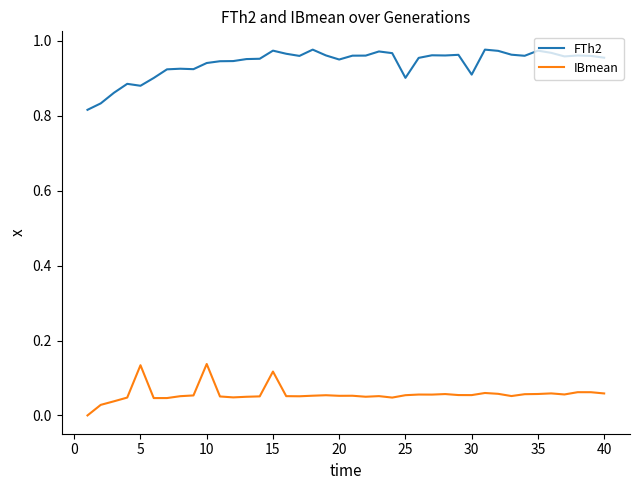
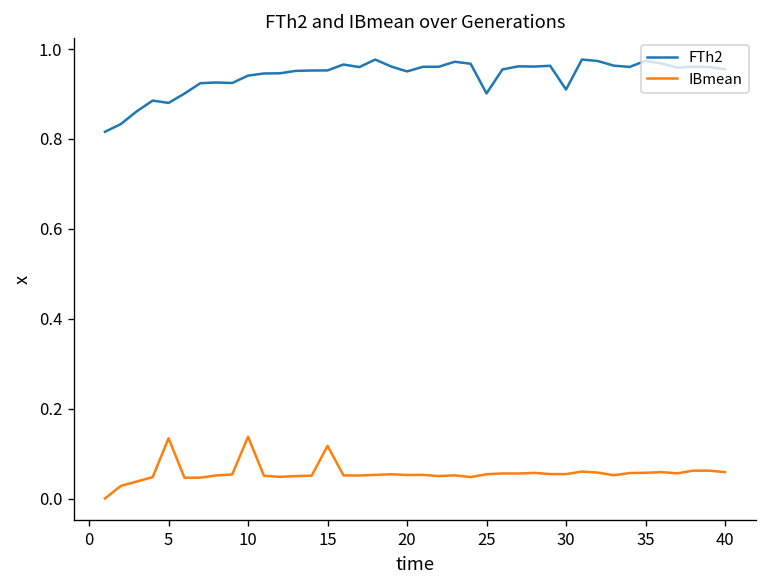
  {
    "FTh2": {
      "5": 0.88,
      "10": 0.94,
-     "15": 0.97,
+     "15": 0.95,
      "20": 0.95,
      "25": 0.90,
      "30": 0.91
    },
    "IBmean": {
      "5": 0.13,
      "10": 0.14,
      "15": 0.12,
      "20": 0.05,
      "25": 0.05,
      "30": 0.05,
      "35": 0.06,
      "40": 0.06
    }
  }
